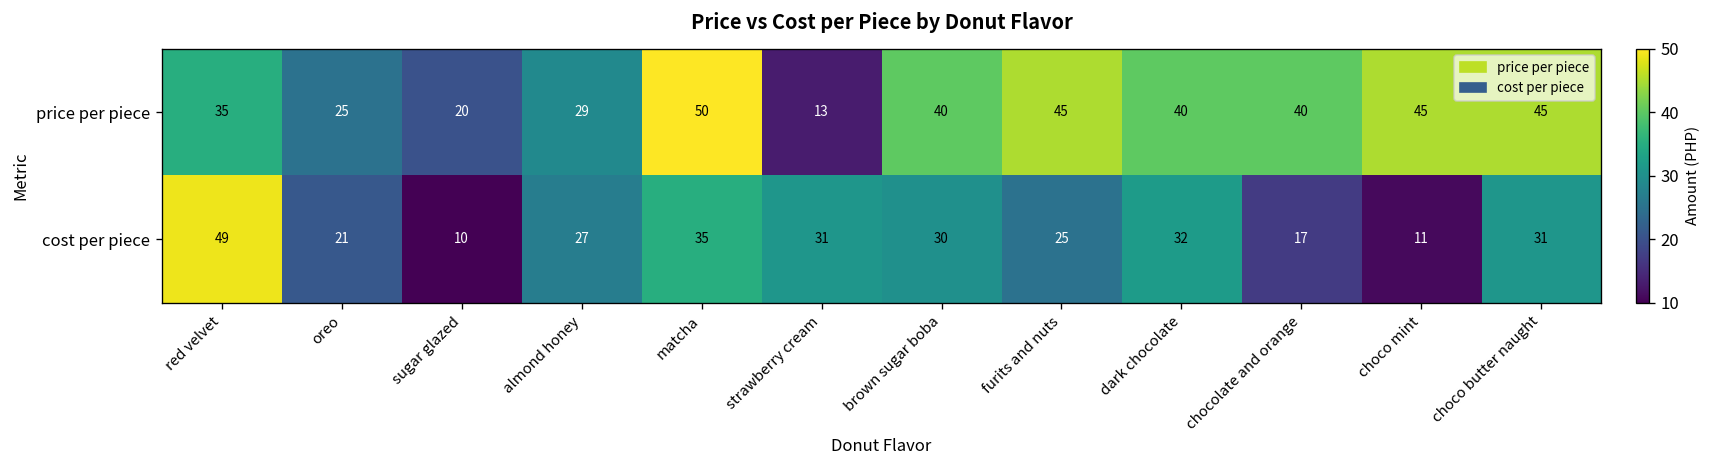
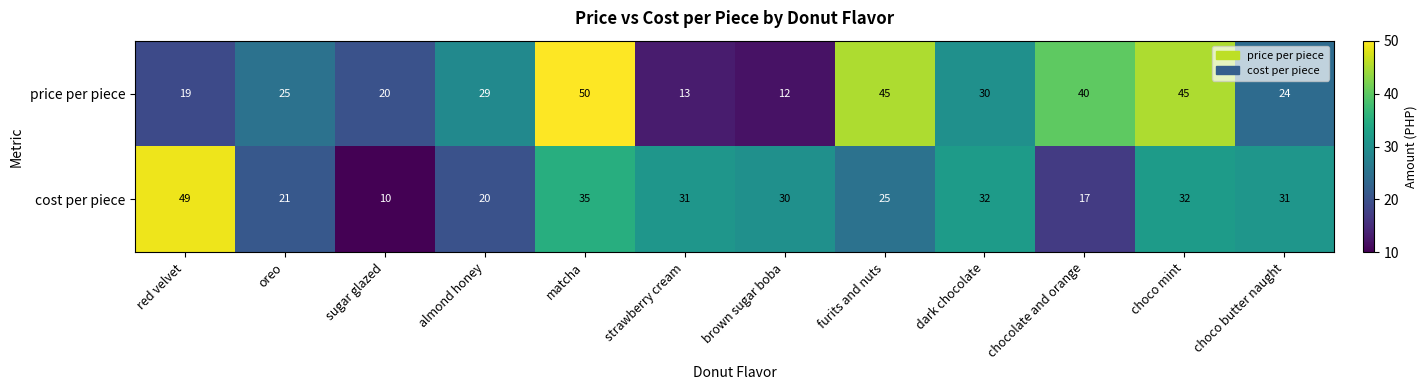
  {
    "price per piece": {
-     "red velvet": 35,
+     "red velvet": 19,
      "oreo": 25,
      "sugar glazed": 20,
      "almond honey": 29,
      "matcha": 50,
      "strawberry cream": 13,
-     "brown sugar boba": 40,
+     "brown sugar boba": 12,
      "furits and nuts": 45,
-     "dark chocolate": 40,
+     "dark chocolate": 30,
      "chocolate and orange": 40,
      "choco mint": 45,
-     "choco butter naught": 45
+     "choco butter naught": 24
    },
    "cost per piece": {
      "red velvet": 49,
      "oreo": 21,
      "sugar glazed": 10,
-     "almond honey": 27,
+     "almond honey": 20,
      "matcha": 35,
      "strawberry cream": 31,
      "brown sugar boba": 30,
      "furits and nuts": 25,
      "dark chocolate": 32,
      "chocolate and orange": 17,
-     "choco mint": 11,
+     "choco mint": 32,
      "choco butter naught": 31
    }
  }
